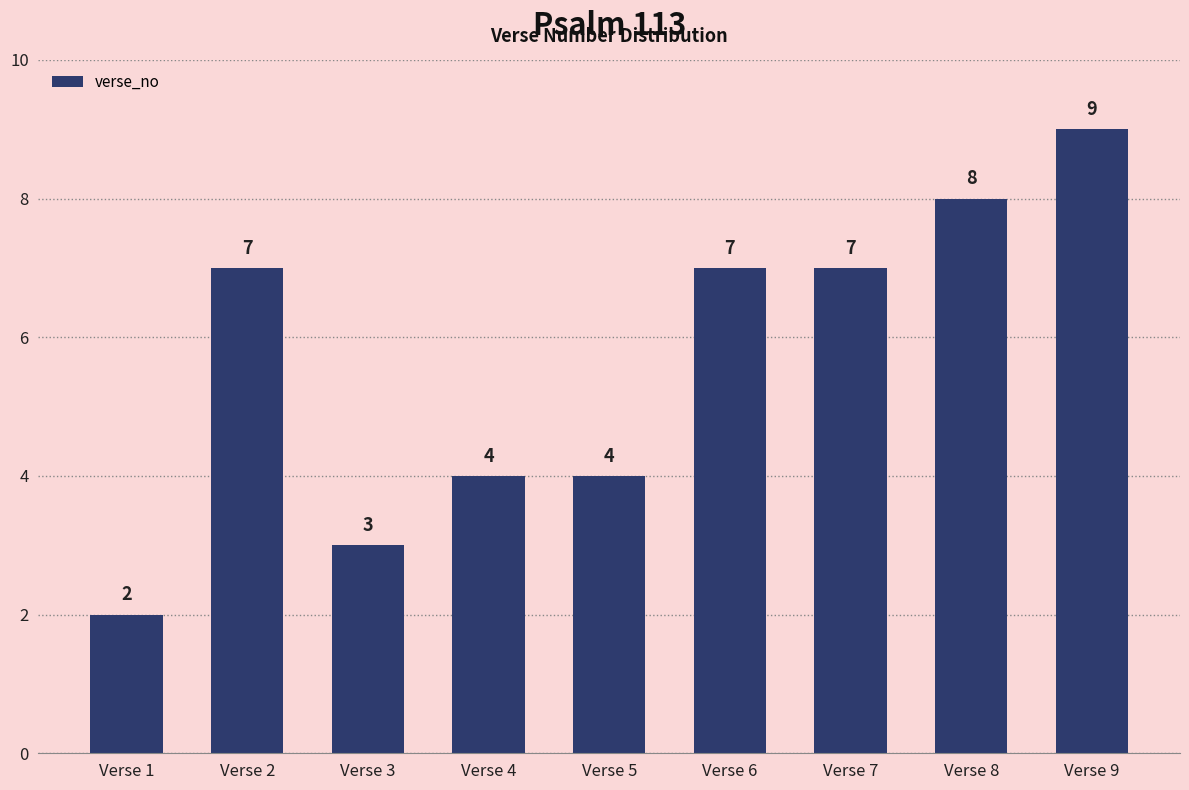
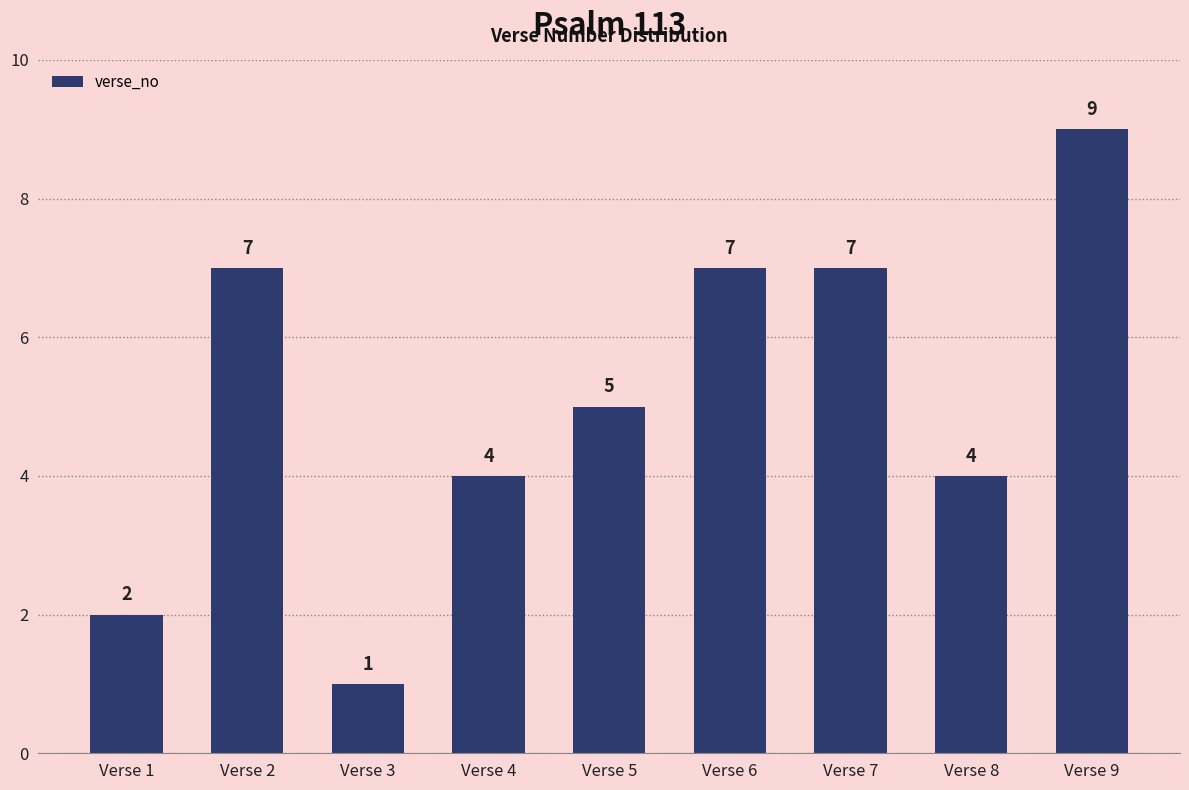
  {
    "Verse 1": 2,
    "Verse 2": 7,
-   "Verse 3": 3,
+   "Verse 3": 1,
    "Verse 4": 4,
-   "Verse 5": 4,
+   "Verse 5": 5,
    "Verse 6": 7,
    "Verse 7": 7,
-   "Verse 8": 8,
+   "Verse 8": 4,
    "Verse 9": 9
  }
